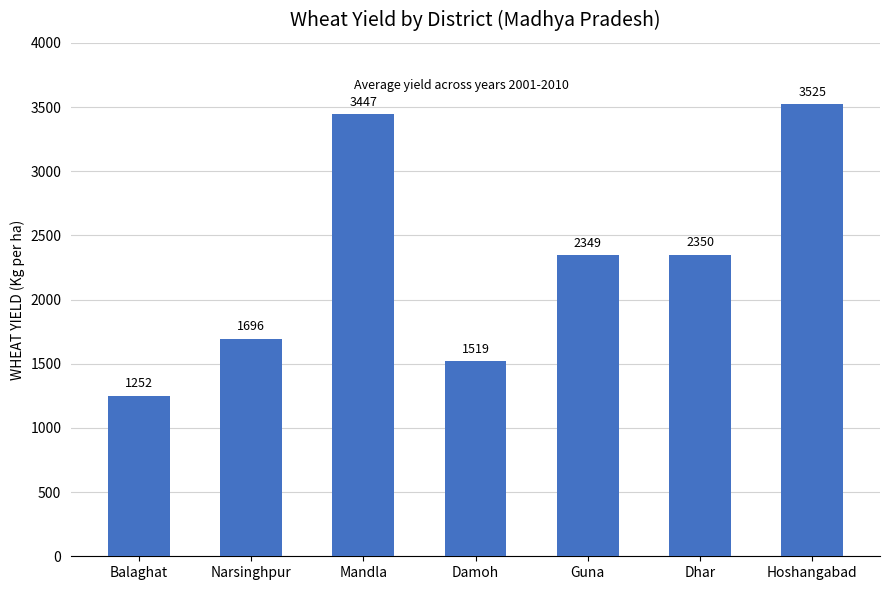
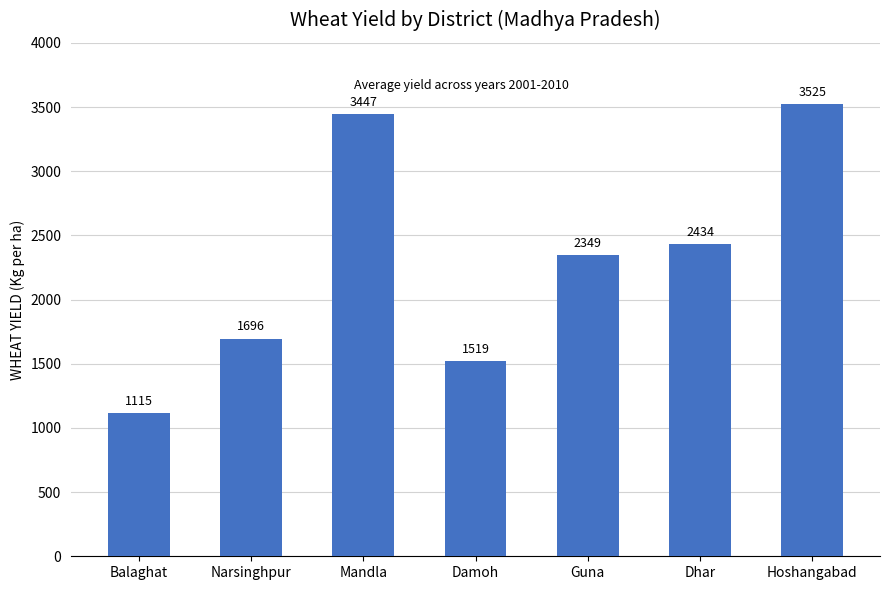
  {
-   "Balaghat": 1252,
+   "Balaghat": 1115,
    "Narsinghpur": 1696,
    "Mandla": 3447,
    "Damoh": 1519,
    "Guna": 2349,
-   "Dhar": 2350,
+   "Dhar": 2434,
    "Hoshangabad": 3525
  }
